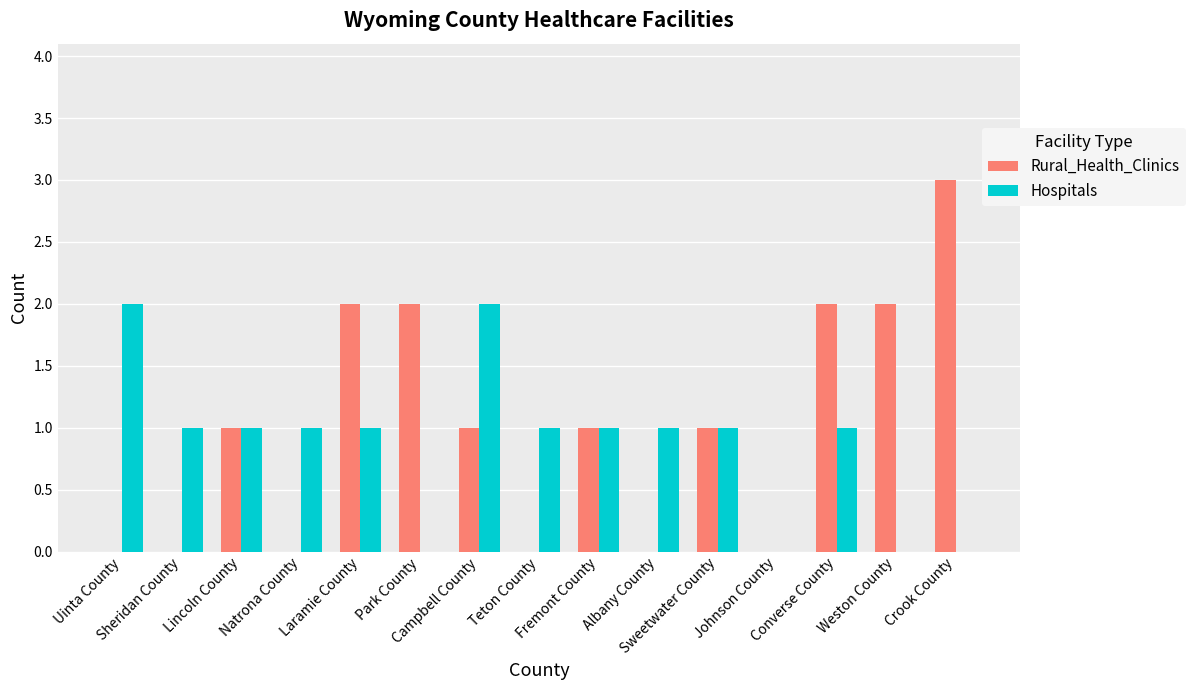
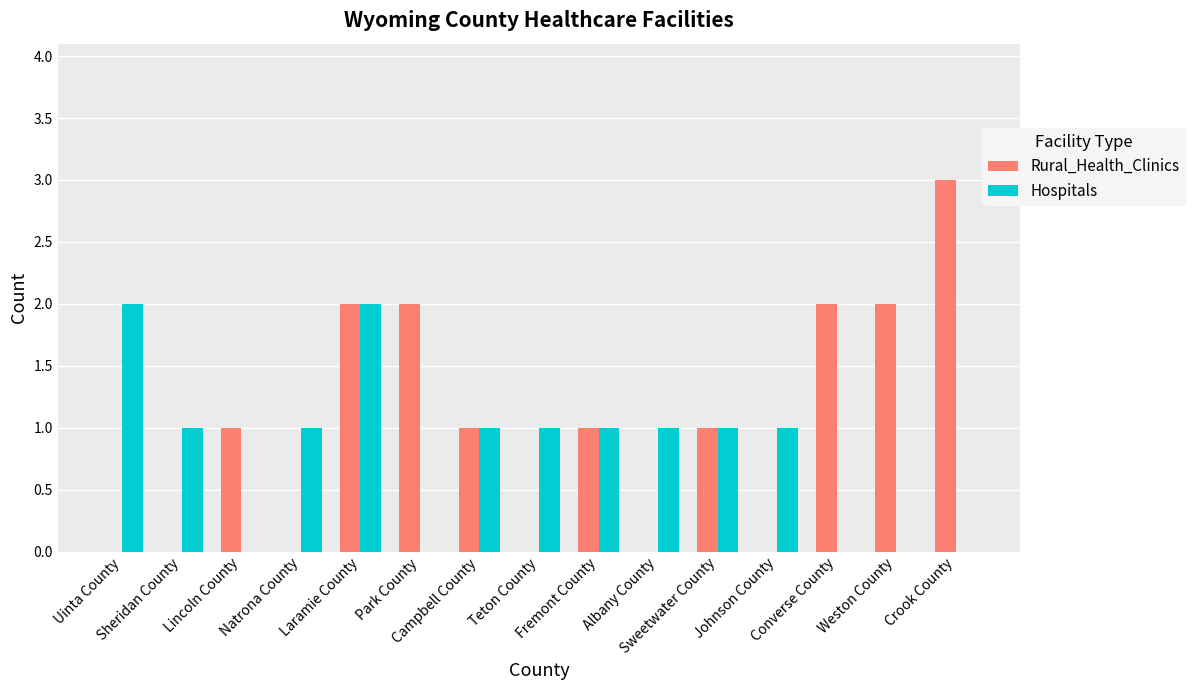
  {
    "Rural_Health_Clinics": {
      "Uinta County": 0,
      "Sheridan County": 0,
      "Lincoln County": 1,
      "Natrona County": 0,
      "Laramie County": 2,
      "Park County": 2,
      "Campbell County": 1,
      "Teton County": 0,
      "Fremont County": 1,
      "Albany County": 0,
      "Sweetwater County": 1,
      "Johnson County": 0,
      "Converse County": 2,
      "Weston County": 2,
      "Crook County": 3
    },
    "Hospitals": {
      "Uinta County": 2,
      "Sheridan County": 1,
-     "Lincoln County": 1,
+     "Lincoln County": 0,
      "Natrona County": 1,
-     "Laramie County": 1,
+     "Laramie County": 2,
      "Park County": 0,
-     "Campbell County": 2,
+     "Campbell County": 1,
      "Teton County": 1,
      "Fremont County": 1,
      "Albany County": 1,
      "Sweetwater County": 1,
-     "Johnson County": 0,
-     "Converse County": 1,
+     "Johnson County": 1,
+     "Converse County": 0,
      "Weston County": 0,
      "Crook County": 0
    }
  }
